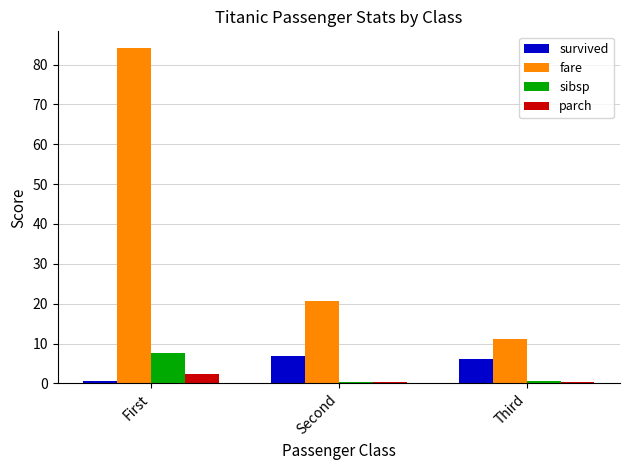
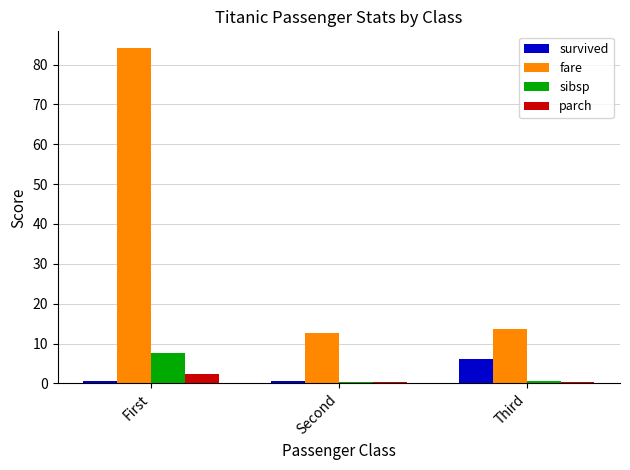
  {
    "survived": {
      "First": 1,
-     "Second": 7,
+     "Second": 0,
      "Third": 6
    },
    "fare": {
      "First": 84,
-     "Second": 21,
-     "Third": 11
+     "Second": 13,
+     "Third": 14
    },
    "sibsp": {
      "First": 8
    },
    "parch": {
      "First": 2
    }
  }
